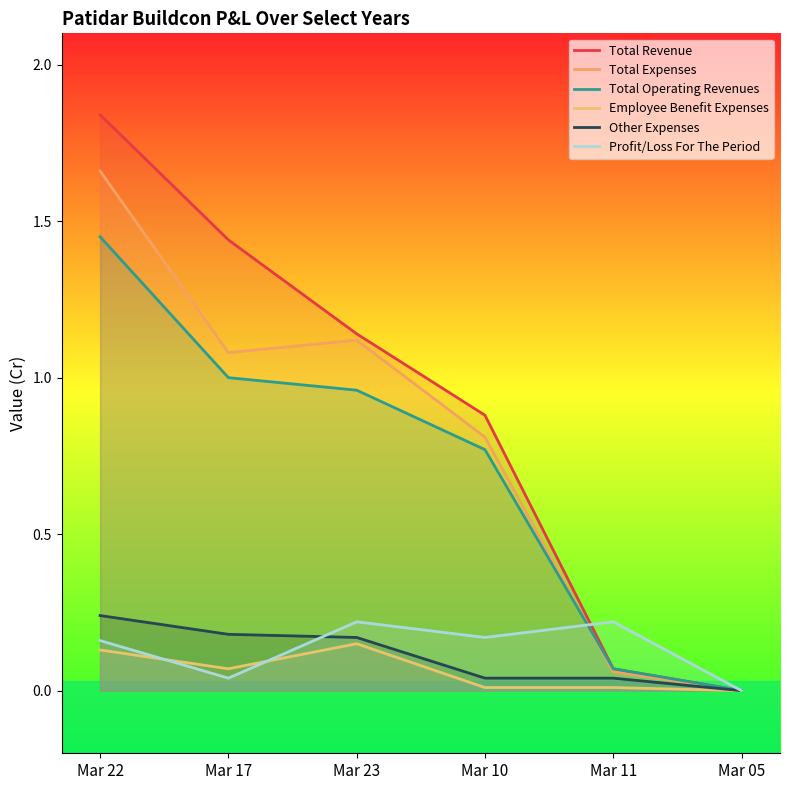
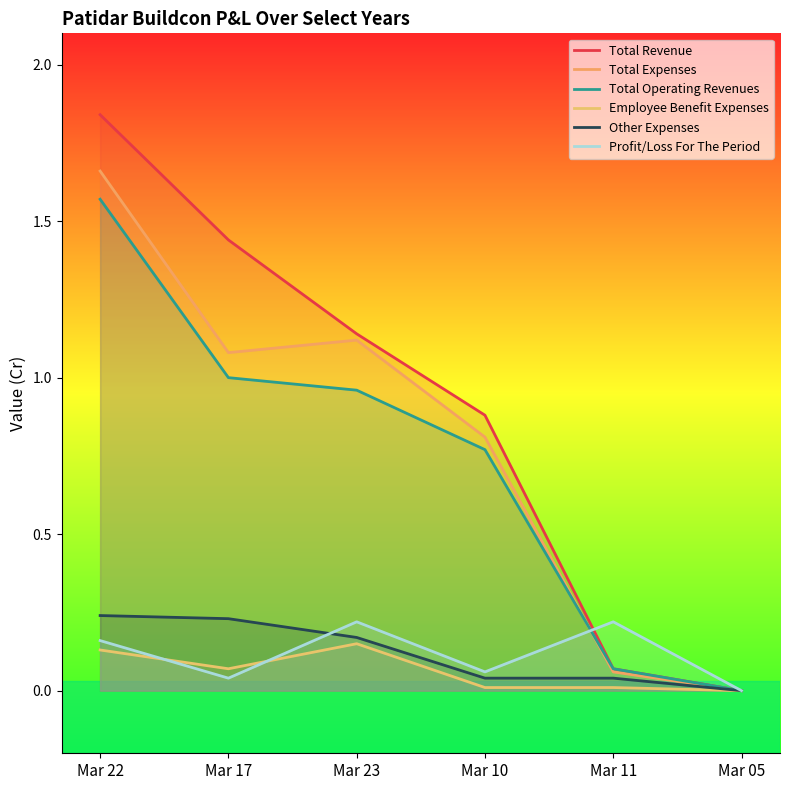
  {
    "Total Revenue": {
      "Mar 22": 1.84,
      "Mar 17": 1.44,
      "Mar 23": 1.14,
      "Mar 10": 0.88
    },
    "Total Operating Revenues": {
-     "Mar 22": 1.45,
+     "Mar 22": 1.57,
      "Mar 17": 1.00,
      "Mar 23": 0.96,
      "Mar 10": 0.77
    },
    "Other Expenses": {
      "Mar 22": 0.24,
-     "Mar 17": 0.18,
+     "Mar 17": 0.23,
      "Mar 23": 0.17,
      "Mar 10": 0.04,
      "Mar 11": 0.04
    },
    "Profit/Loss For The Period": {
      "Mar 22": 0.16,
      "Mar 17": 0.04,
      "Mar 23": 0.22,
-     "Mar 10": 0.17,
+     "Mar 10": 0.06,
      "Mar 11": 0.22
    }
  }
